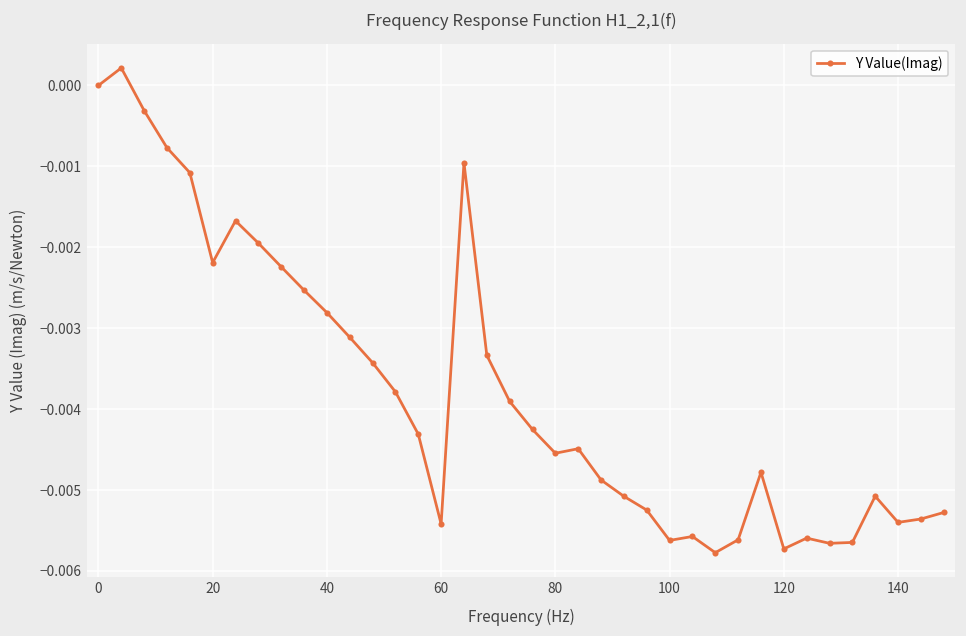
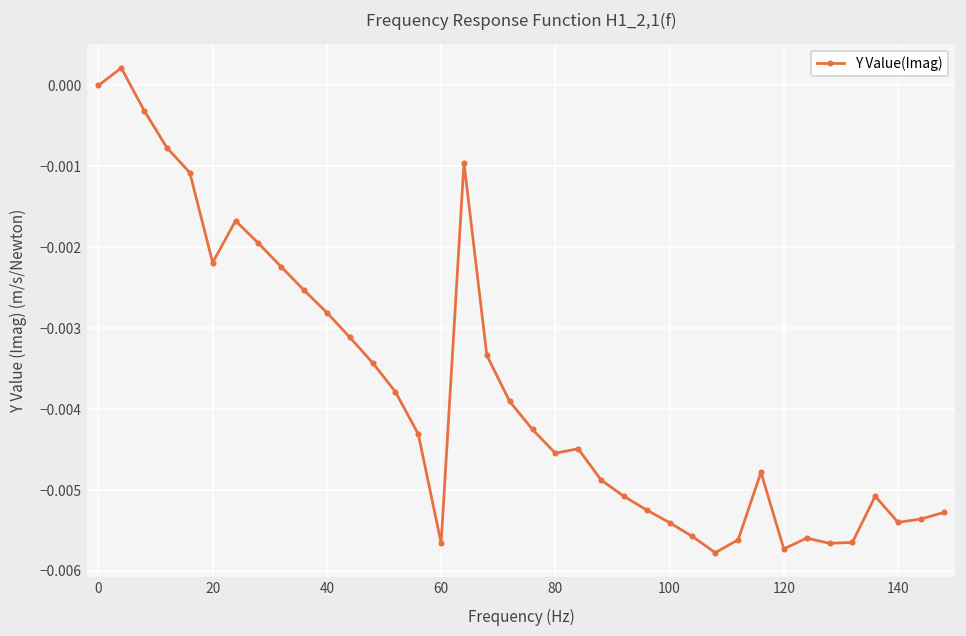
  {
    "0": 0.0000,
    "20": -0.0022,
    "40": -0.0028,
-   "60": -0.0054,
+   "60": -0.0057,
    "80": -0.0045,
-   "100": -0.0056,
+   "100": -0.0054,
    "120": -0.0057,
    "140": -0.0054
  }
